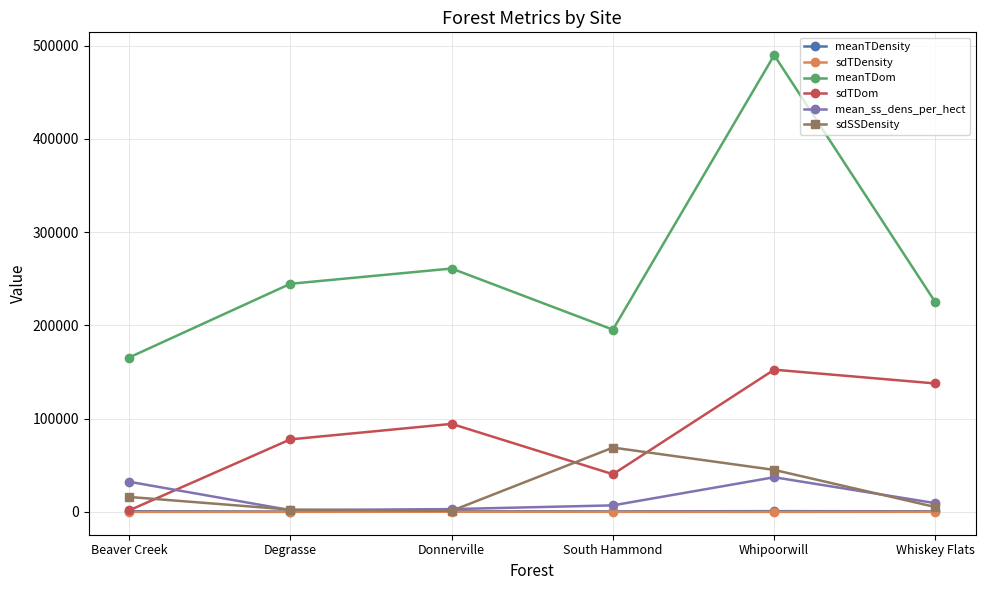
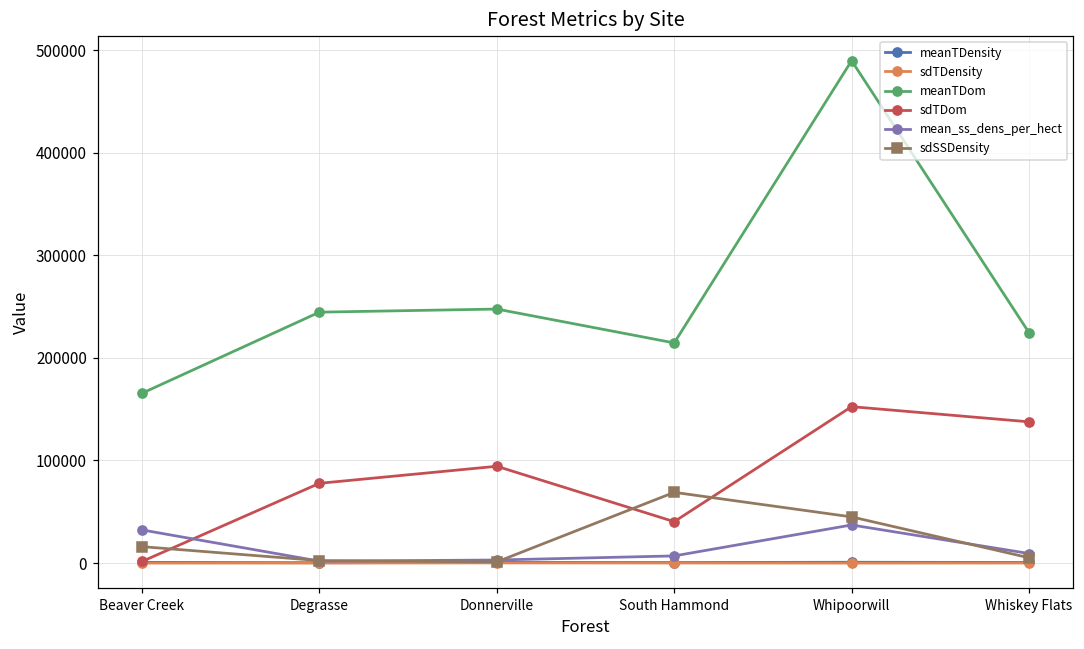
  {
    "meanTDom": {
      "Beaver Creek": 170000,
      "Degrasse": 240000,
-     "Donnerville": 260000,
-     "South Hammond": 200000,
+     "Donnerville": 250000,
+     "South Hammond": 210000,
      "Whipoorwill": 490000,
      "Whiskey Flats": 220000
    },
    "sdSSDensity": {
      "Beaver Creek": 20000,
      "South Hammond": 70000,
      "Whipoorwill": 50000,
      "Whiskey Flats": 10000
    }
  }
